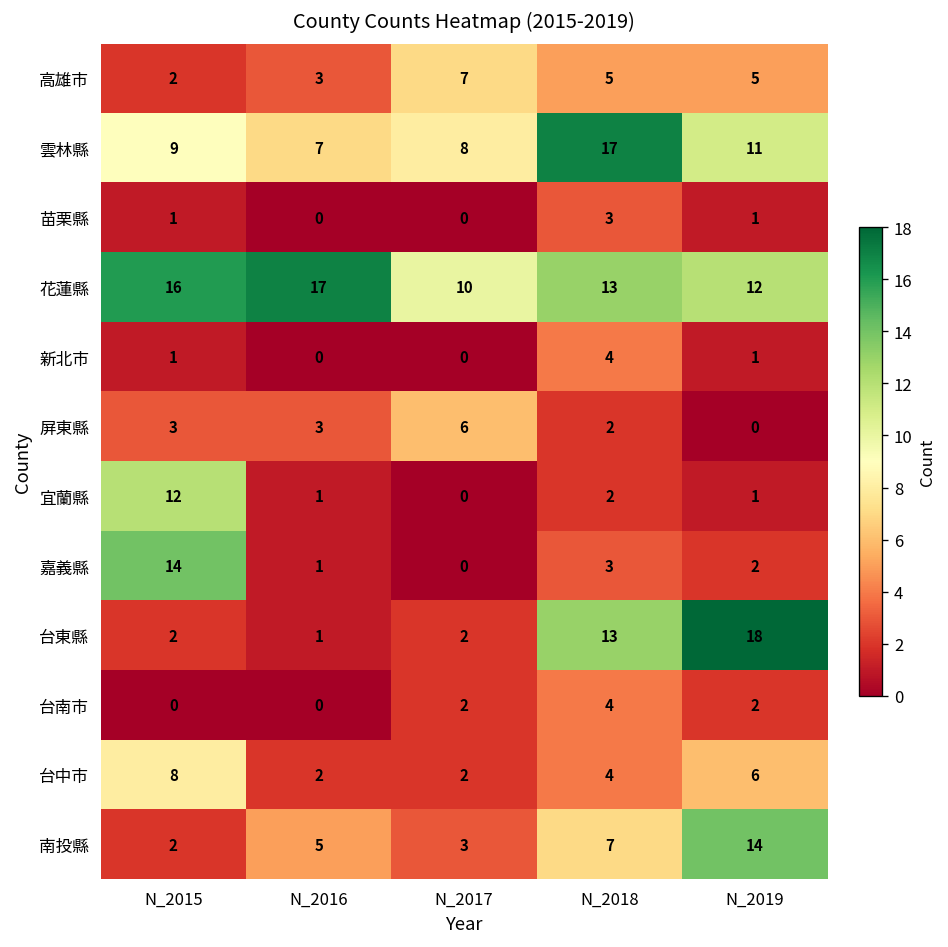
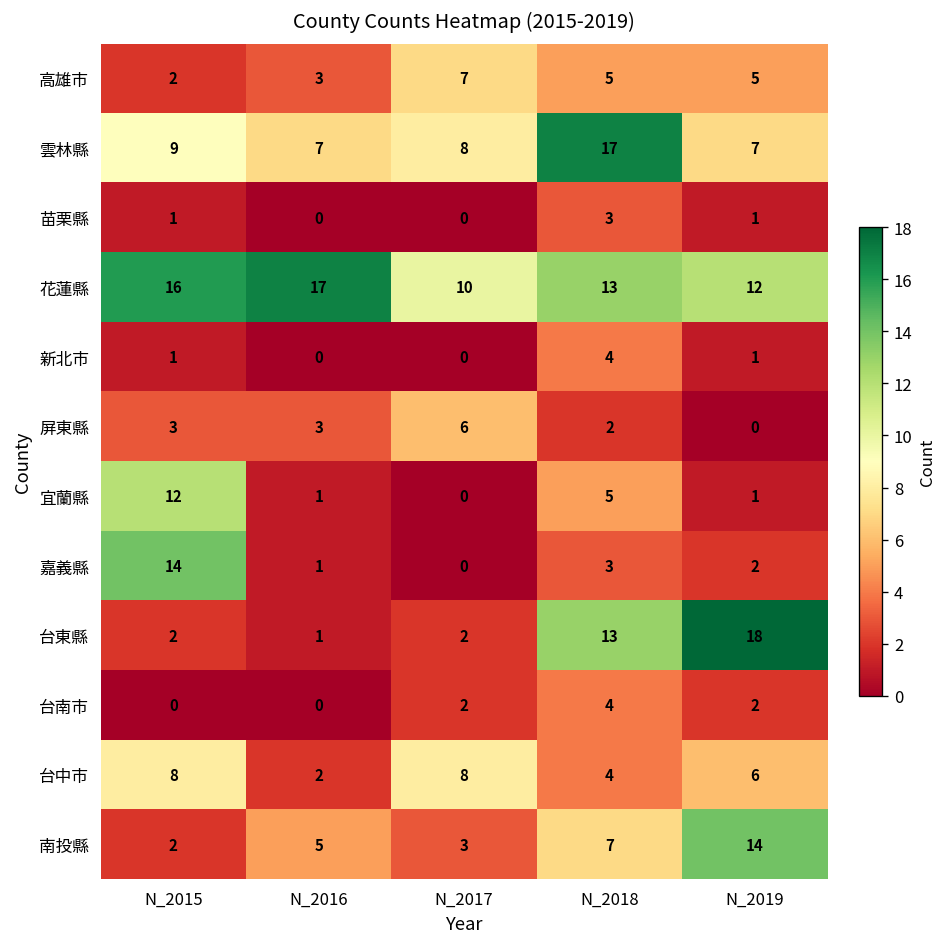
  {
    "高雄市": {
      "N_2015": 2,
      "N_2016": 3,
      "N_2017": 7,
      "N_2018": 5,
      "N_2019": 5
    },
    "雲林縣": {
      "N_2015": 9,
      "N_2016": 7,
      "N_2017": 8,
      "N_2018": 17,
-     "N_2019": 11
+     "N_2019": 7
    },
    "苗栗縣": {
      "N_2015": 1,
      "N_2016": 0,
      "N_2017": 0,
      "N_2018": 3,
      "N_2019": 1
    },
    "花蓮縣": {
      "N_2015": 16,
      "N_2016": 17,
      "N_2017": 10,
      "N_2018": 13,
      "N_2019": 12
    },
    "新北市": {
      "N_2015": 1,
      "N_2016": 0,
      "N_2017": 0,
      "N_2018": 4,
      "N_2019": 1
    },
    "屏東縣": {
      "N_2015": 3,
      "N_2016": 3,
      "N_2017": 6,
      "N_2018": 2,
      "N_2019": 0
    },
    "宜蘭縣": {
      "N_2015": 12,
      "N_2016": 1,
      "N_2017": 0,
-     "N_2018": 2,
+     "N_2018": 5,
      "N_2019": 1
    },
    "嘉義縣": {
      "N_2015": 14,
      "N_2016": 1,
      "N_2017": 0,
      "N_2018": 3,
      "N_2019": 2
    },
    "台東縣": {
      "N_2015": 2,
      "N_2016": 1,
      "N_2017": 2,
      "N_2018": 13,
      "N_2019": 18
    },
    "台南市": {
      "N_2015": 0,
      "N_2016": 0,
      "N_2017": 2,
      "N_2018": 4,
      "N_2019": 2
    },
    "台中市": {
      "N_2015": 8,
      "N_2016": 2,
-     "N_2017": 2,
+     "N_2017": 8,
      "N_2018": 4,
      "N_2019": 6
    },
    "南投縣": {
      "N_2015": 2,
      "N_2016": 5,
      "N_2017": 3,
      "N_2018": 7,
      "N_2019": 14
    }
  }
